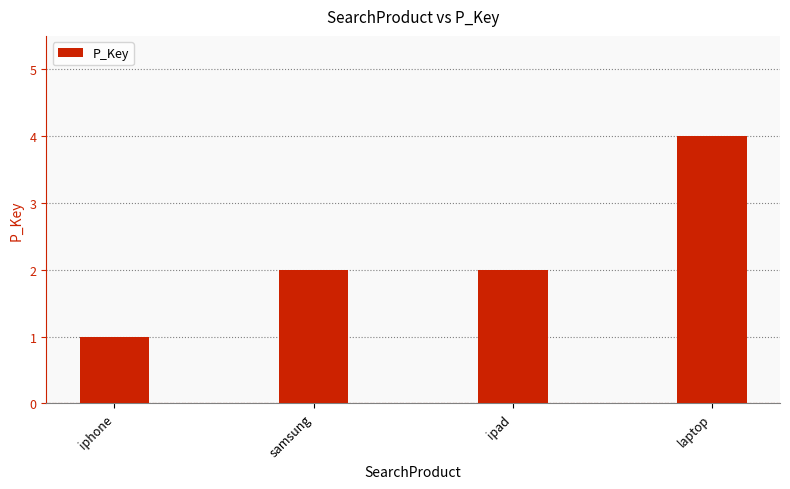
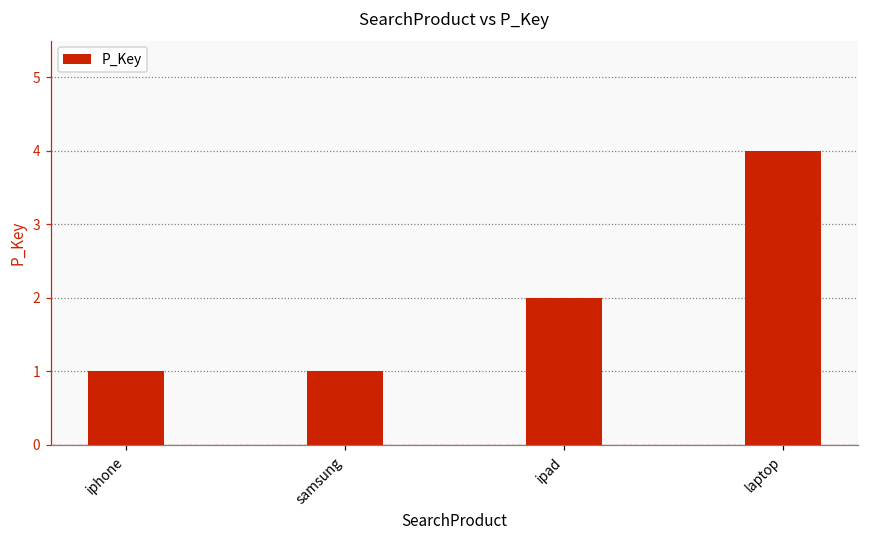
  {
    "iphone": 1,
-   "samsung": 2,
+   "samsung": 1,
    "ipad": 2,
    "laptop": 4
  }
